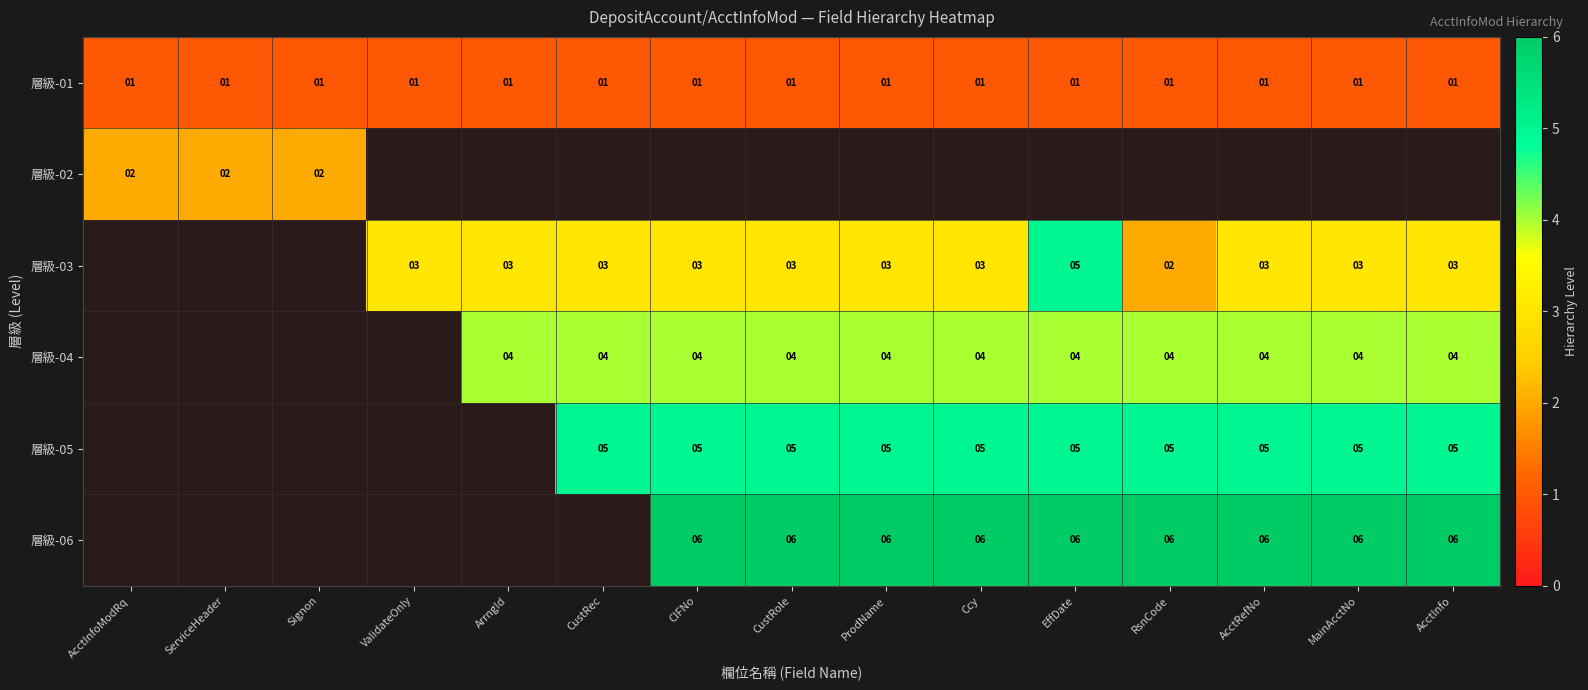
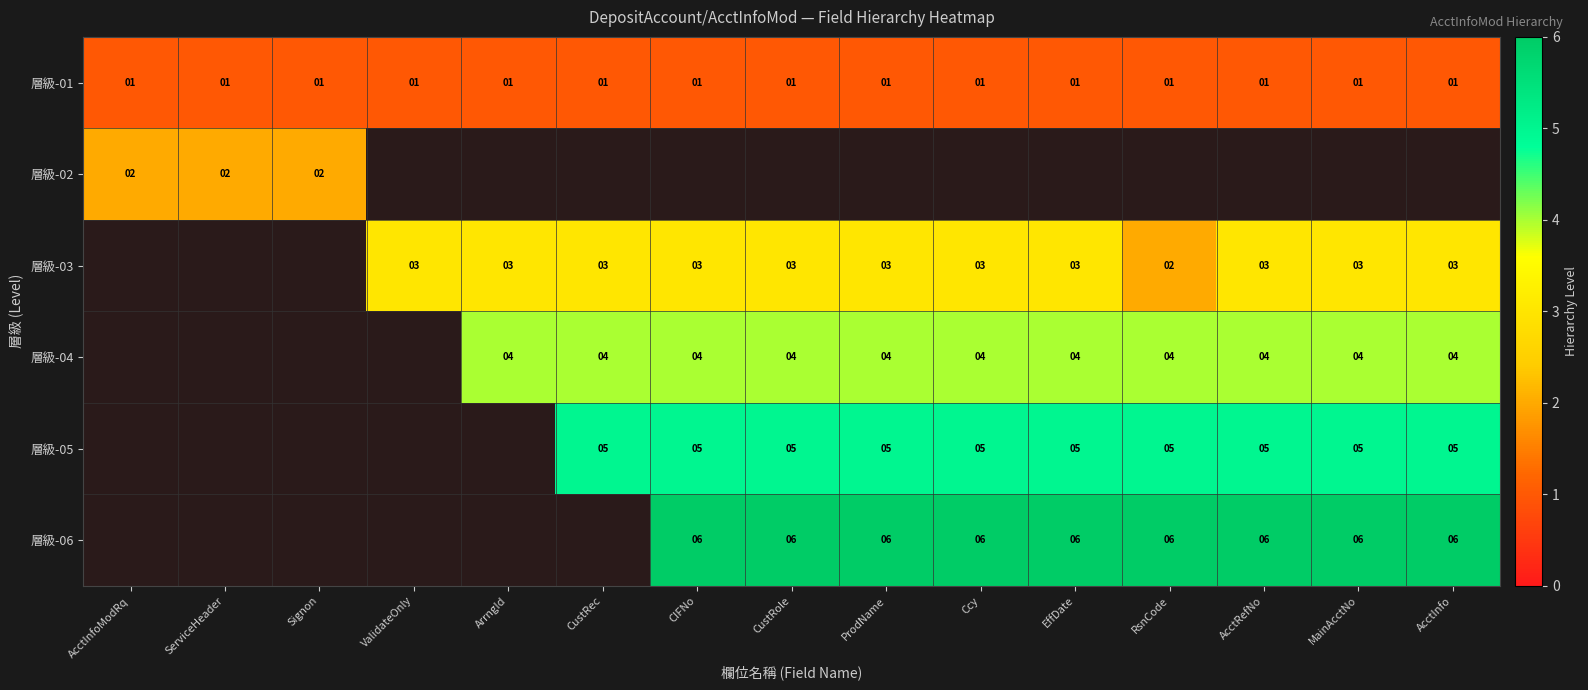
  {
    "層級-01": {
      "AcctInfoModRq": "01",
      "ServiceHeader": "01",
      "Signon": "01",
      "ValidateOnly": "01",
      "ArrngId": "01",
      "CustRec": "01",
      "CIFNo": "01",
      "CustRole": "01",
      "ProdName": "01",
      "Ccy": "01",
      "EffDate": "01",
      "RsnCode": "01",
      "AcctRefNo": "01",
      "MainAcctNo": "01",
      "AcctInfo": "01"
    },
    "層級-02": {
      "AcctInfoModRq": "02",
      "ServiceHeader": "02",
      "Signon": "02"
    },
    "層級-03": {
      "ValidateOnly": "03",
      "ArrngId": "03",
      "CustRec": "03",
      "CIFNo": "03",
      "CustRole": "03",
      "ProdName": "03",
      "Ccy": "03",
-     "EffDate": "05",
+     "EffDate": "03",
      "RsnCode": "02",
      "AcctRefNo": "03",
      "MainAcctNo": "03",
      "AcctInfo": "03"
    },
    "層級-04": {
      "ArrngId": "04",
      "CustRec": "04",
      "CIFNo": "04",
      "CustRole": "04",
      "ProdName": "04",
      "Ccy": "04",
      "EffDate": "04",
      "RsnCode": "04",
      "AcctRefNo": "04",
      "MainAcctNo": "04",
      "AcctInfo": "04"
    },
    "層級-05": {
      "CustRec": "05",
      "CIFNo": "05",
      "CustRole": "05",
      "ProdName": "05",
      "Ccy": "05",
      "EffDate": "05",
      "RsnCode": "05",
      "AcctRefNo": "05",
      "MainAcctNo": "05",
      "AcctInfo": "05"
    },
    "層級-06": {
      "CIFNo": "06",
      "CustRole": "06",
      "ProdName": "06",
      "Ccy": "06",
      "EffDate": "06",
      "RsnCode": "06",
      "AcctRefNo": "06",
      "MainAcctNo": "06",
      "AcctInfo": "06"
    }
  }
